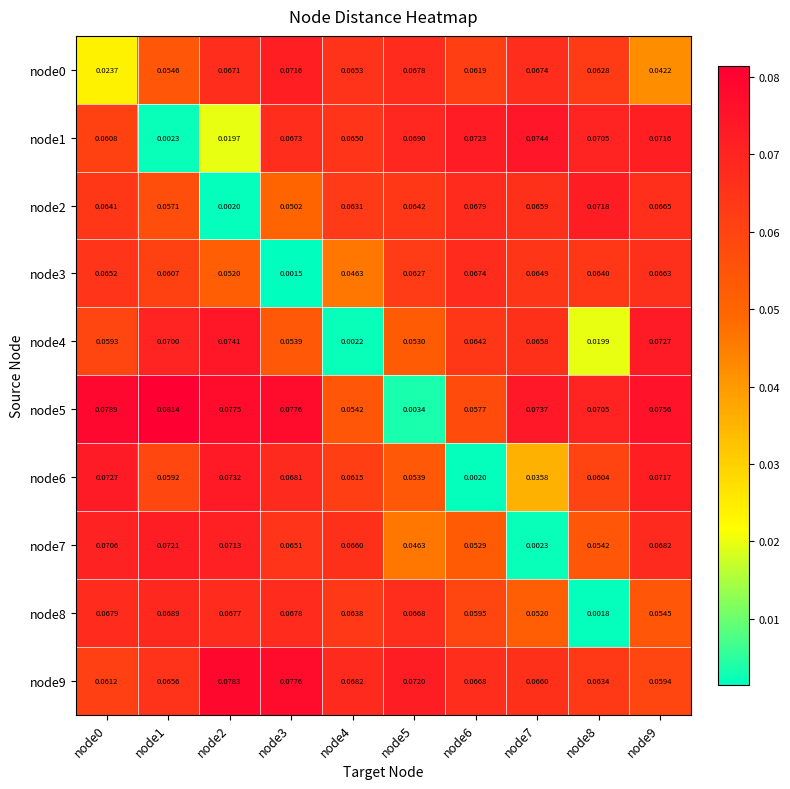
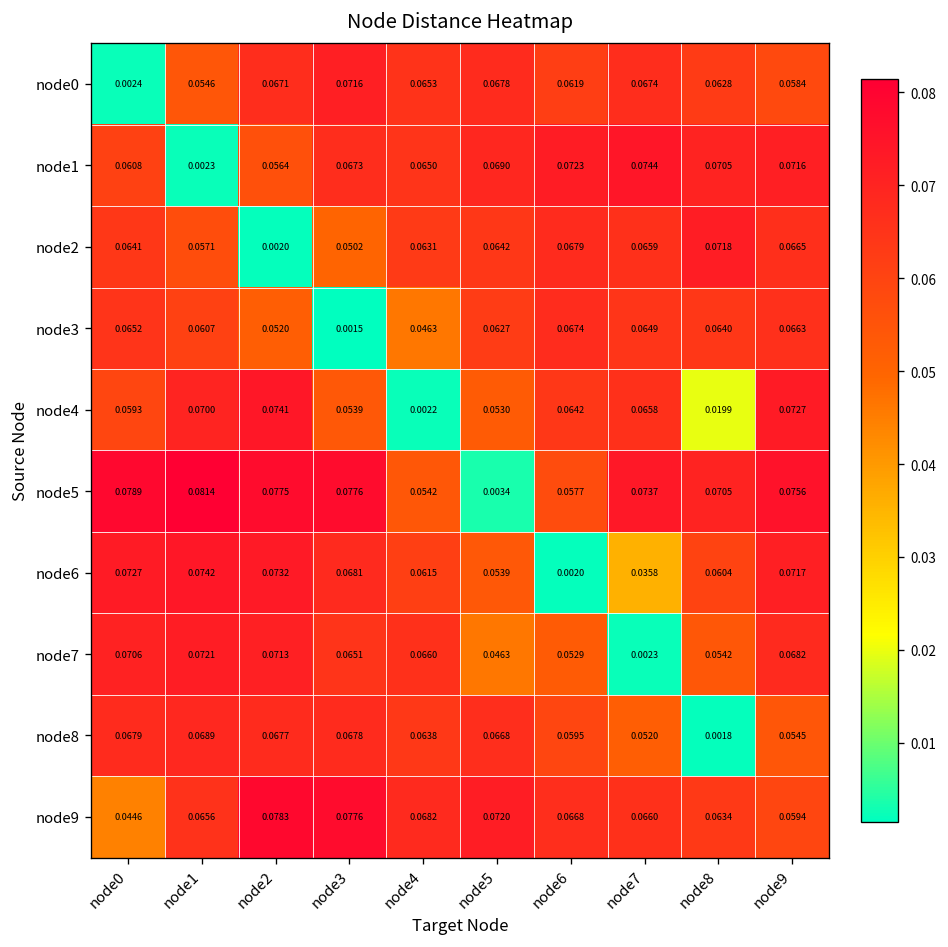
  {
    "node0": {
-     "node0": 0.0237,
+     "node0": 0.0024,
      "node1": 0.0546,
      "node2": 0.0671,
      "node3": 0.0716,
      "node4": 0.0653,
      "node5": 0.0678,
      "node6": 0.0619,
      "node7": 0.0674,
      "node8": 0.0628,
-     "node9": 0.0422
+     "node9": 0.0584
    },
    "node1": {
      "node0": 0.0608,
      "node1": 0.0023,
-     "node2": 0.0197,
+     "node2": 0.0564,
      "node3": 0.0673,
      "node4": 0.0650,
      "node5": 0.0690,
      "node6": 0.0723,
      "node7": 0.0744,
      "node8": 0.0705,
      "node9": 0.0716
    },
    "node2": {
      "node0": 0.0641,
      "node1": 0.0571,
      "node2": 0.0020,
      "node3": 0.0502,
      "node4": 0.0631,
      "node5": 0.0642,
      "node6": 0.0679,
      "node7": 0.0659,
      "node8": 0.0718,
      "node9": 0.0665
    },
    "node3": {
      "node0": 0.0652,
      "node1": 0.0607,
      "node2": 0.0520,
      "node3": 0.0015,
      "node4": 0.0463,
      "node5": 0.0627,
      "node6": 0.0674,
      "node7": 0.0649,
      "node8": 0.0640,
      "node9": 0.0663
    },
    "node4": {
      "node0": 0.0593,
      "node1": 0.0700,
      "node2": 0.0741,
      "node3": 0.0539,
      "node4": 0.0022,
      "node5": 0.0530,
      "node6": 0.0642,
      "node7": 0.0658,
      "node8": 0.0199,
      "node9": 0.0727
    },
    "node5": {
      "node0": 0.0789,
      "node1": 0.0814,
      "node2": 0.0775,
      "node3": 0.0776,
      "node4": 0.0542,
      "node5": 0.0034,
      "node6": 0.0577,
      "node7": 0.0737,
      "node8": 0.0705,
      "node9": 0.0756
    },
    "node6": {
      "node0": 0.0727,
-     "node1": 0.0592,
+     "node1": 0.0742,
      "node2": 0.0732,
      "node3": 0.0681,
      "node4": 0.0615,
      "node5": 0.0539,
      "node6": 0.0020,
      "node7": 0.0358,
      "node8": 0.0604,
      "node9": 0.0717
    },
    "node7": {
      "node0": 0.0706,
      "node1": 0.0721,
      "node2": 0.0713,
      "node3": 0.0651,
      "node4": 0.0660,
      "node5": 0.0463,
      "node6": 0.0529,
      "node7": 0.0023,
      "node8": 0.0542,
      "node9": 0.0682
    },
    "node8": {
      "node0": 0.0679,
      "node1": 0.0689,
      "node2": 0.0677,
      "node3": 0.0678,
      "node4": 0.0638,
      "node5": 0.0668,
      "node6": 0.0595,
      "node7": 0.0520,
      "node8": 0.0018,
      "node9": 0.0545
    },
    "node9": {
-     "node0": 0.0612,
+     "node0": 0.0446,
      "node1": 0.0656,
      "node2": 0.0783,
      "node3": 0.0776,
      "node4": 0.0682,
      "node5": 0.0720,
      "node6": 0.0668,
      "node7": 0.0660,
      "node8": 0.0634,
      "node9": 0.0594
    }
  }
